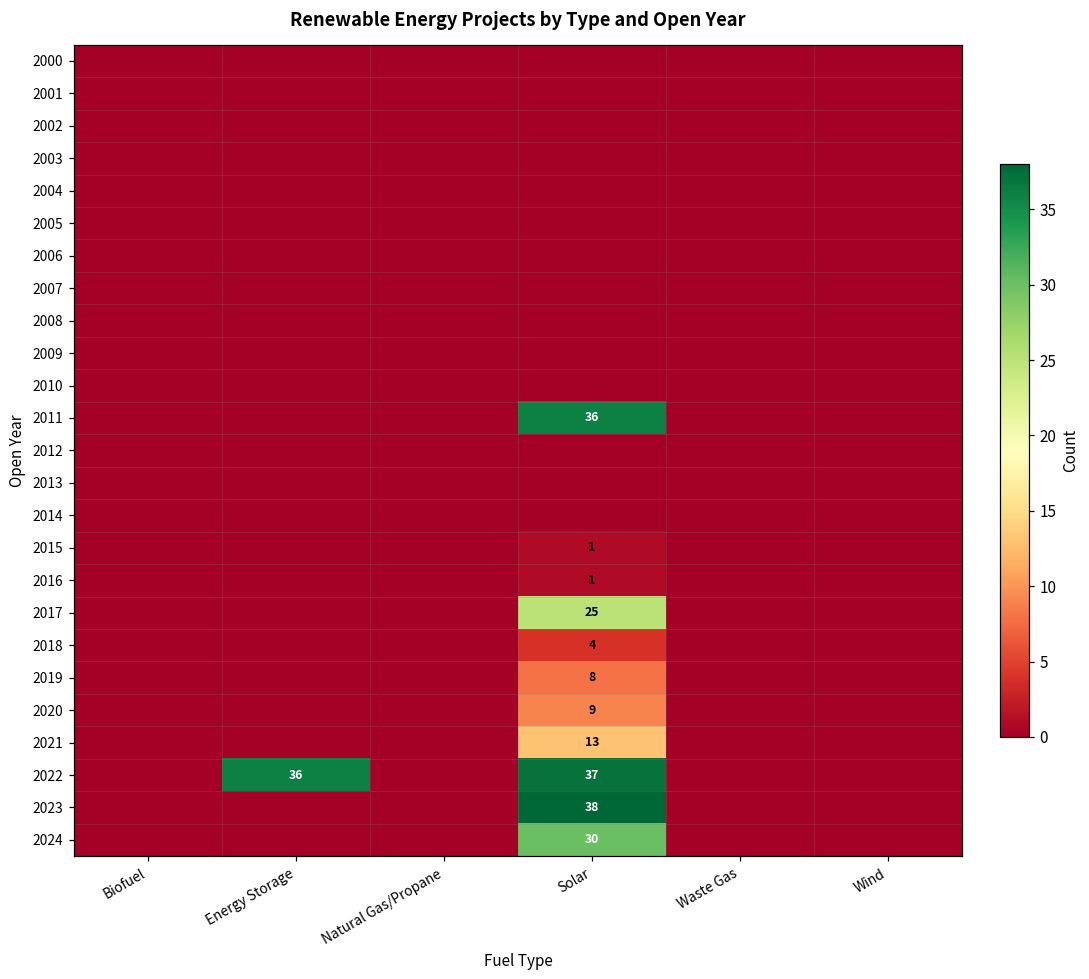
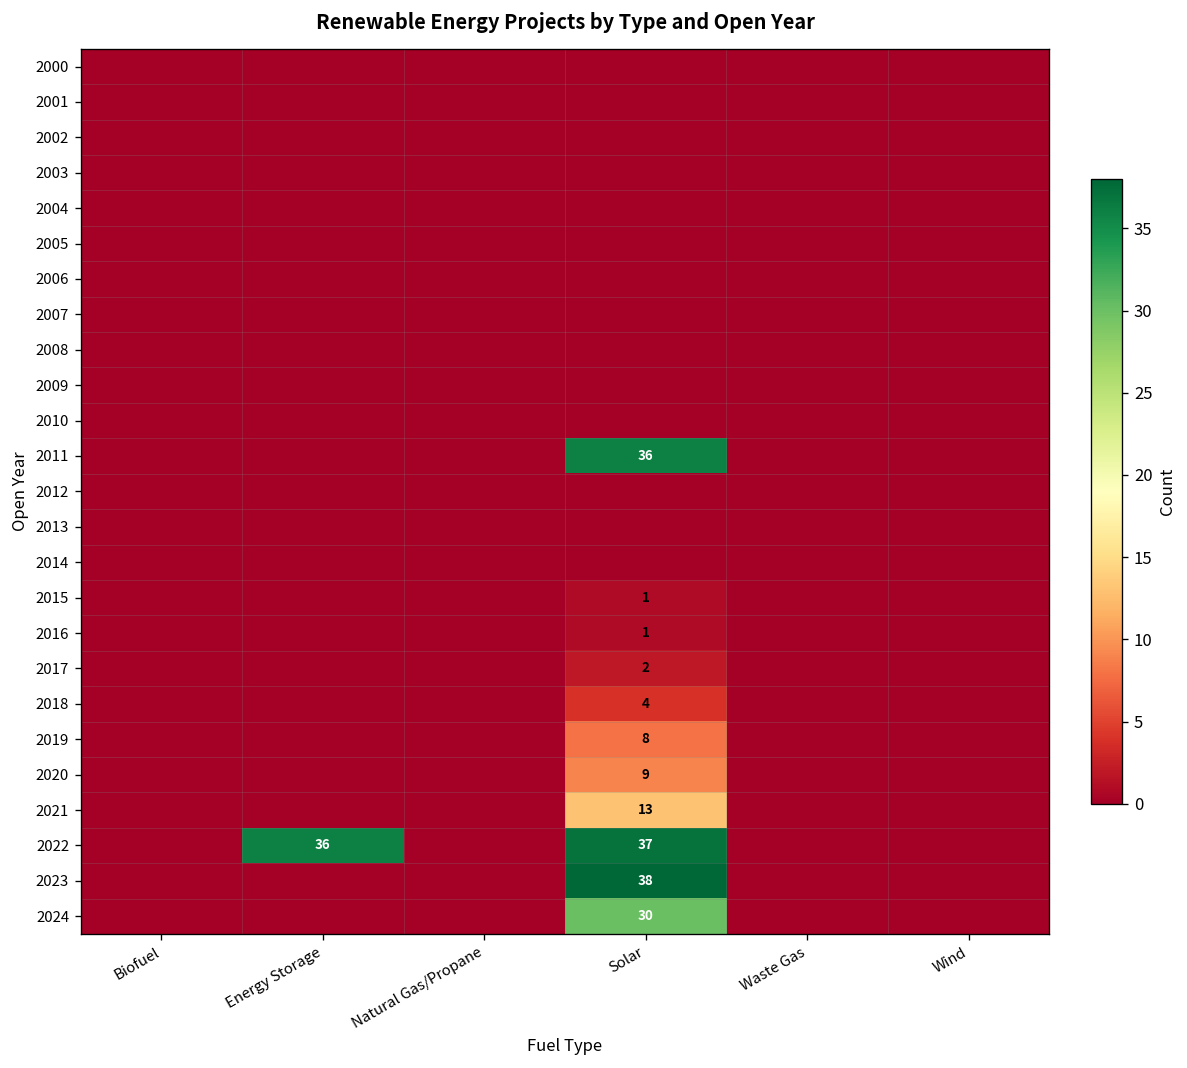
  {
    "2011": {
      "Solar": 36
    },
    "2015": {
      "Solar": 1
    },
    "2016": {
      "Solar": 1
    },
    "2017": {
-     "Solar": 25
+     "Solar": 2
    },
    "2018": {
      "Solar": 4
    },
    "2019": {
      "Solar": 8
    },
    "2020": {
      "Solar": 9
    },
    "2021": {
      "Solar": 13
    },
    "2022": {
      "Energy Storage": 36,
      "Solar": 37
    },
    "2023": {
      "Solar": 38
    },
    "2024": {
      "Solar": 30
    }
  }
